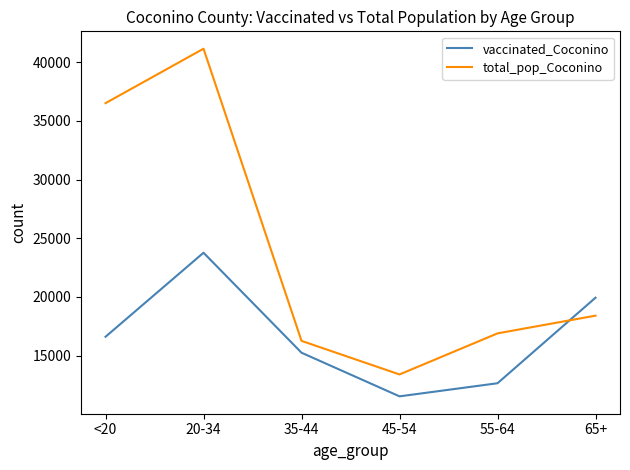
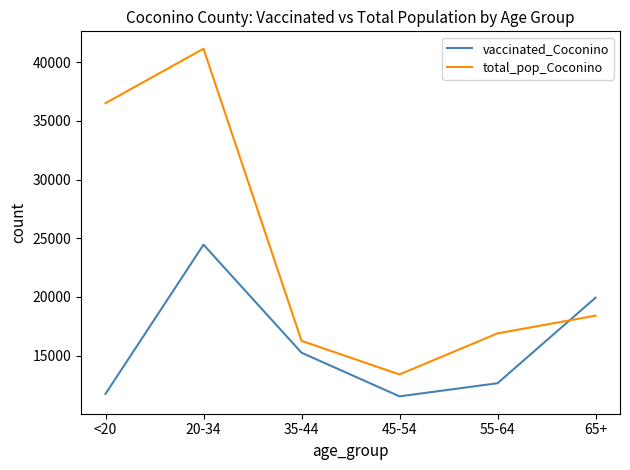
  {
    "vaccinated_Coconino": {
-     "<20": 16600,
-     "20-34": 23800,
+     "<20": 11700,
+     "20-34": 24500,
      "35-44": 15300,
      "45-54": 11500,
      "55-64": 12700,
      "65+": 19900
    },
    "total_pop_Coconino": {
      "<20": 36500,
      "20-34": 41100,
      "35-44": 16300,
      "45-54": 13400,
      "55-64": 16900,
      "65+": 18400
    }
  }
